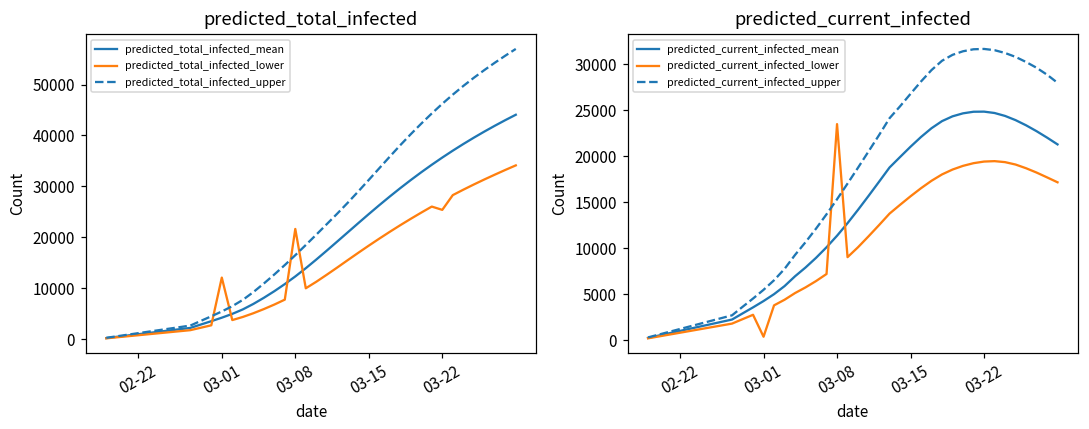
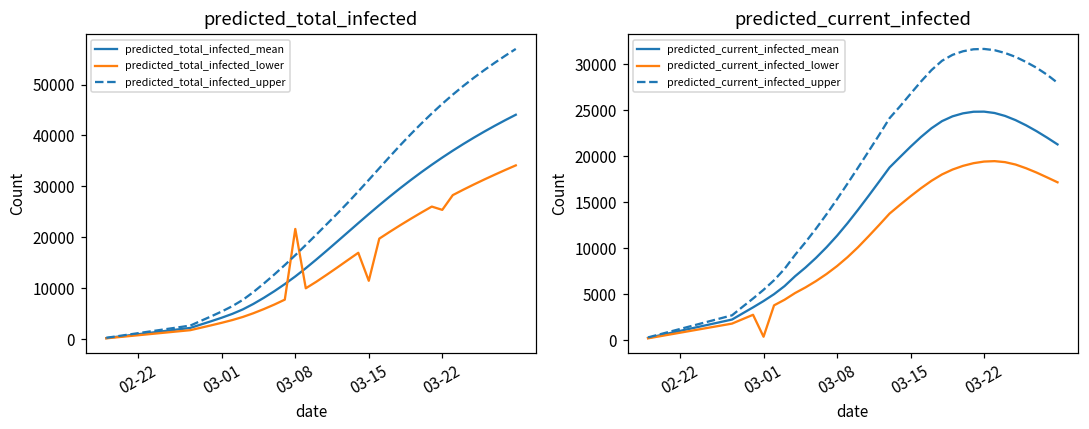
  {
    "predicted_total_infected": {
      "predicted_total_infected_lower": {
-       "03-01": 12000,
+       "03-01": 3000,
        "03-08": 22000,
-       "03-15": 18000,
+       "03-15": 11000,
        "03-22": 25000
      }
    },
    "predicted_current_infected": {
      "predicted_current_infected_lower": {
        "03-01": 0,
-       "03-08": 23000,
+       "03-08": 8000,
        "03-15": 16000,
        "03-22": 19000
      }
    }
  }
